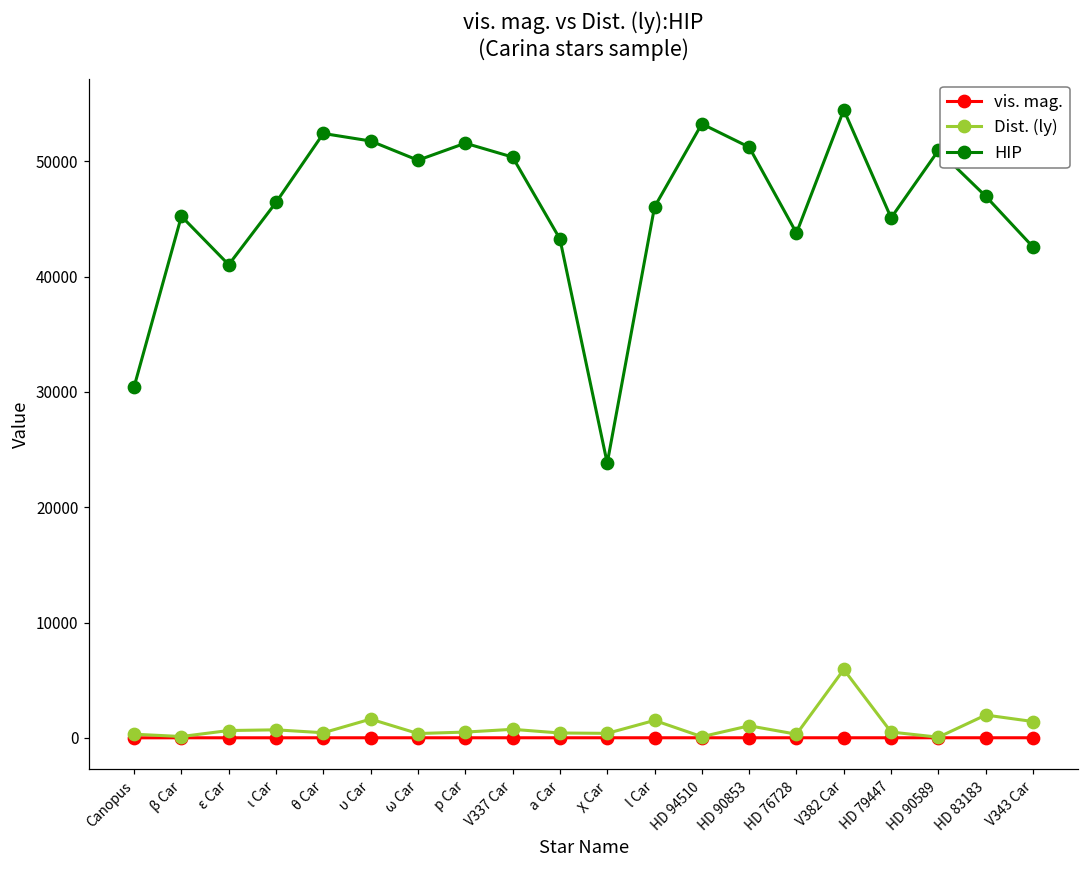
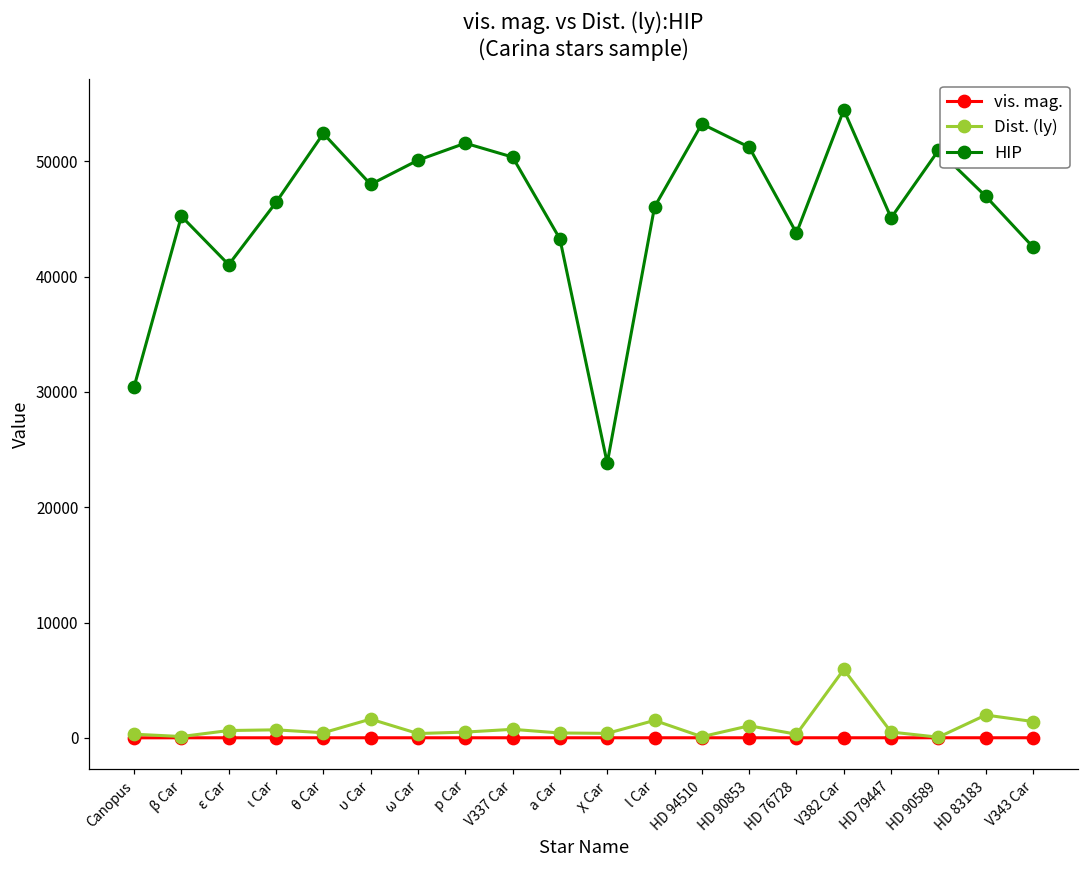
  {
    "vis. mag.": {
      "Canopus": 0,
      "ε Car": 0,
      "ι Car": 0,
      "θ Car": 0,
      "υ Car": 0,
      "ω Car": 0,
      "p Car": 0,
      "V337 Car": 0,
      "a Car": 0,
      "χ Car": 0,
      "l Car": 0,
      "HD 90853": 0,
      "HD 76728": 0,
      "V382 Car": 0,
      "HD 79447": 0,
      "HD 83183": 0,
      "V343 Car": 0
    },
    "Dist. (ly)": {
      "Canopus": 300,
      "ε Car": 600,
      "ι Car": 700,
      "θ Car": 400,
      "υ Car": 1600,
      "ω Car": 400,
      "p Car": 500,
      "V337 Car": 700,
      "a Car": 400,
      "χ Car": 400,
      "l Car": 1500,
      "HD 90853": 1000,
      "HD 76728": 300,
      "V382 Car": 5900,
      "HD 79447": 500,
      "HD 83183": 2000,
      "V343 Car": 1400
    },
    "HIP": {
      "Canopus": 30400,
      "β Car": 45200,
      "ε Car": 41000,
      "ι Car": 46400,
      "θ Car": 52400,
-     "υ Car": 51800,
+     "υ Car": 48000,
      "ω Car": 50100,
      "p Car": 51600,
      "V337 Car": 50400,
      "a Car": 43300,
      "χ Car": 23800,
      "l Car": 46000,
      "HD 94510": 53300,
      "HD 90853": 51200,
      "HD 76728": 43800,
      "V382 Car": 54500,
      "HD 79447": 45100,
      "HD 90589": 51000,
      "HD 83183": 47000,
      "V343 Car": 42600
    }
  }
